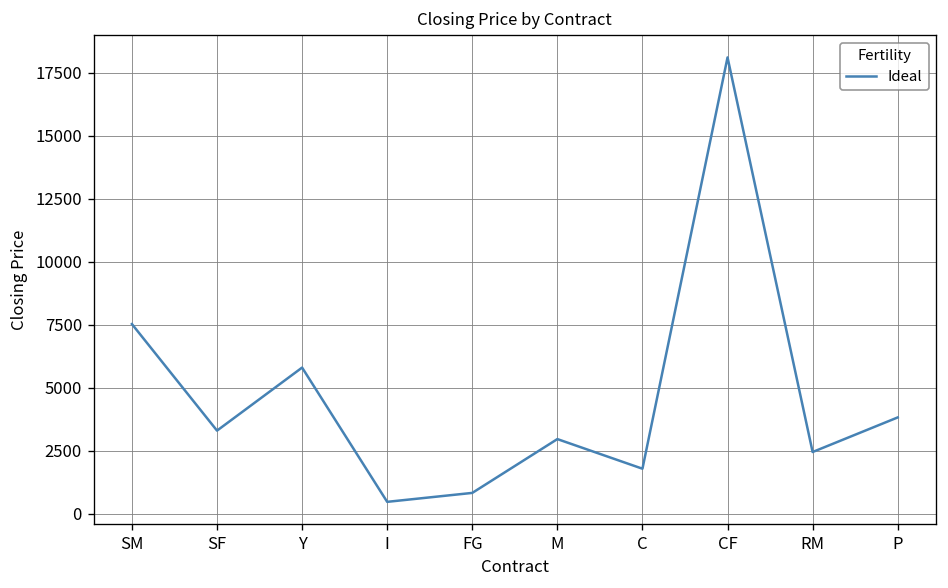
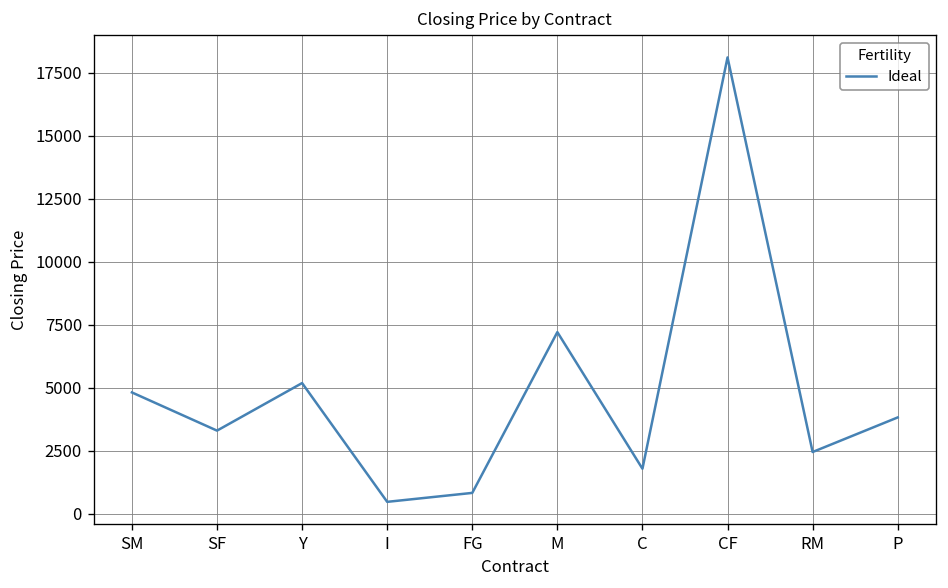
  {
-   "SM": 7500,
+   "SM": 4800,
    "SF": 3300,
-   "Y": 5800,
+   "Y": 5200,
    "I": 500,
    "FG": 800,
-   "M": 3000,
+   "M": 7200,
    "C": 1800,
    "CF": 18100,
    "RM": 2400,
    "P": 3800
  }
